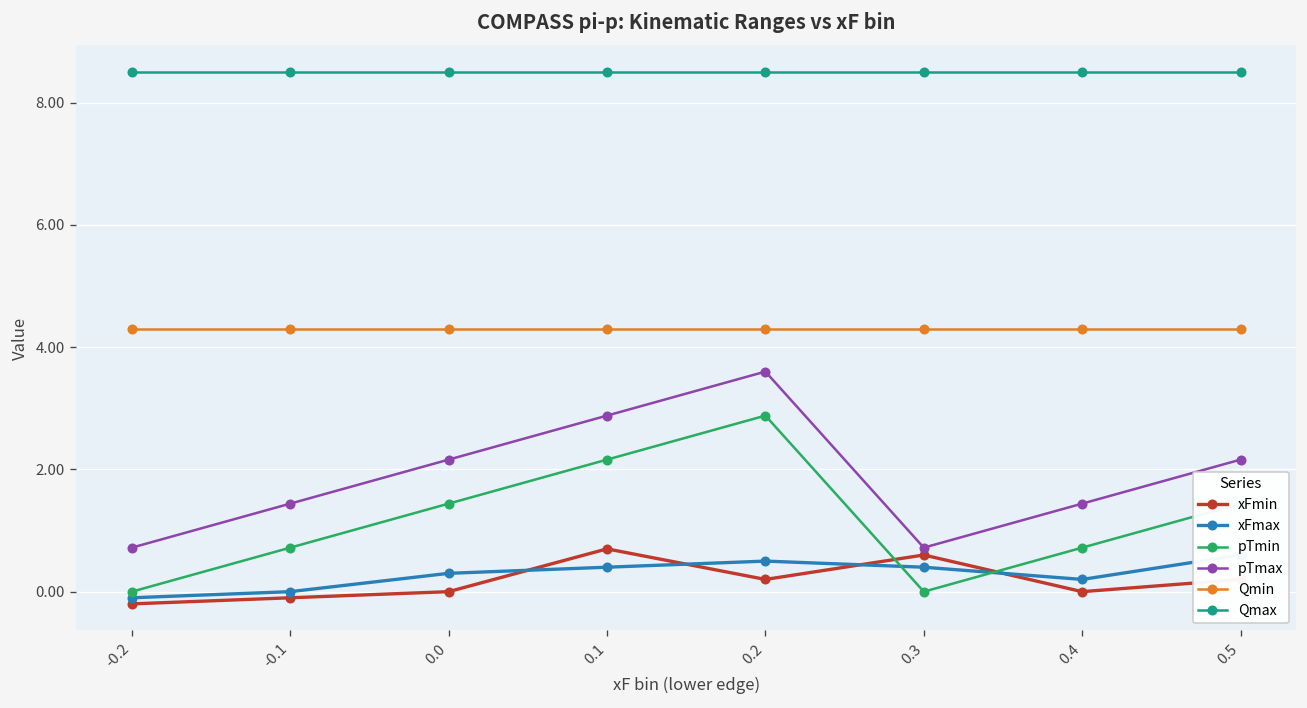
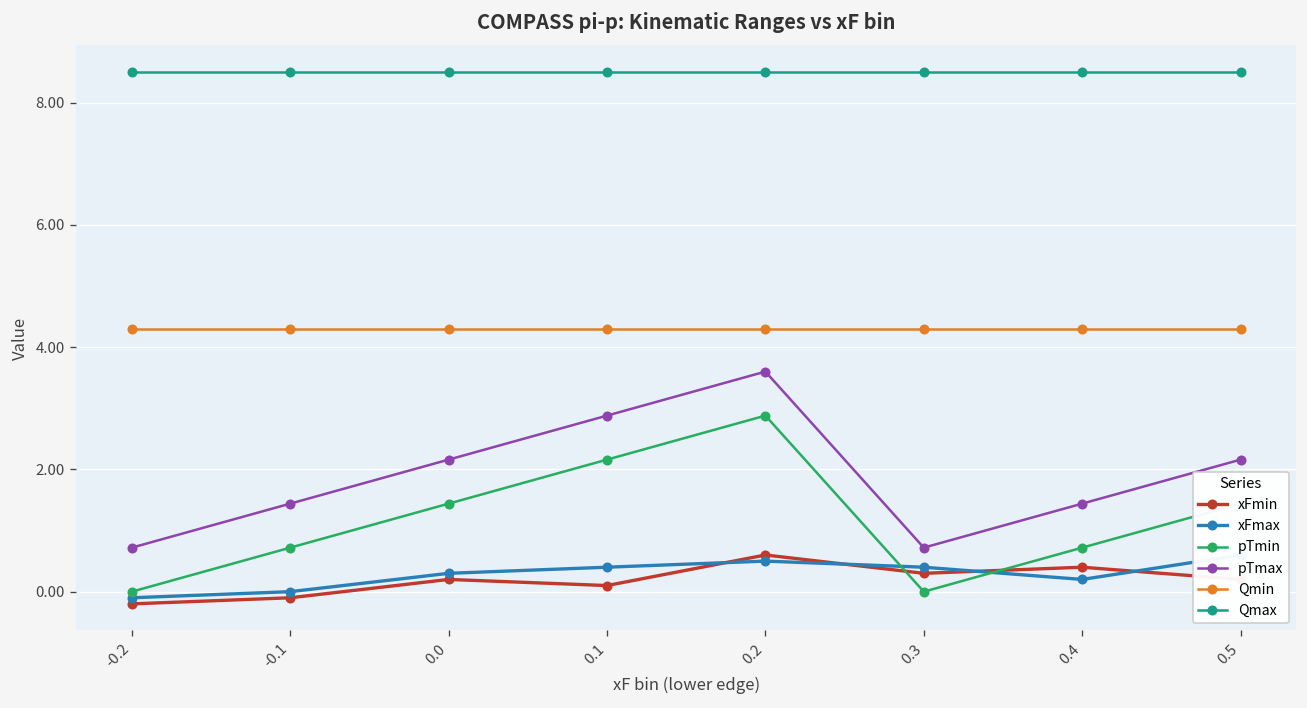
  {
    "xFmin": {
      "-0.2": -0.2,
      "-0.1": -0.1,
-     "0.0": 0.0,
-     "0.1": 0.7,
-     "0.2": 0.2,
-     "0.3": 0.6,
-     "0.4": 0.0
+     "0.0": 0.2,
+     "0.1": 0.1,
+     "0.2": 0.6,
+     "0.3": 0.3,
+     "0.4": 0.4
    },
    "xFmax": {
      "-0.2": -0.1,
      "-0.1": 0.0,
      "0.0": 0.3,
      "0.1": 0.4,
      "0.2": 0.5,
      "0.3": 0.4,
      "0.4": 0.2
    },
    "pTmax": {
      "-0.2": 0.7,
      "-0.1": 1.4,
      "0.0": 2.2,
      "0.1": 2.9,
      "0.2": 3.6,
      "0.3": 0.7,
      "0.4": 1.4,
      "0.5": 2.2
    },
    "Qmin": {
      "-0.2": 4.3,
      "-0.1": 4.3,
      "0.0": 4.3,
      "0.1": 4.3,
      "0.2": 4.3,
      "0.3": 4.3,
      "0.4": 4.3,
      "0.5": 4.3
    }
  }
